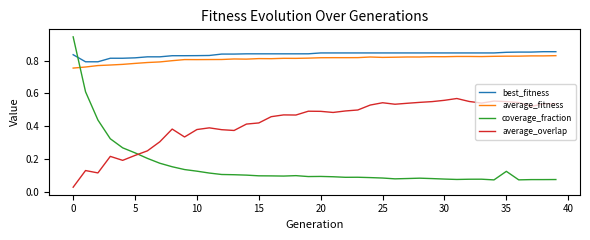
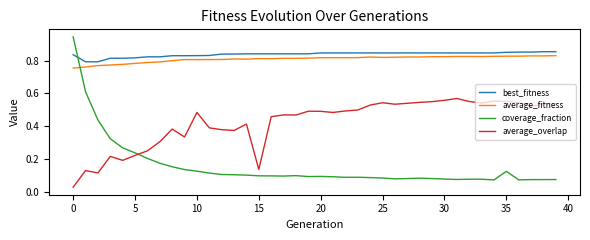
  {
    "best_fitness": {
      "0": 0.84,
      "5": 0.82,
      "10": 0.83,
      "15": 0.84,
      "20": 0.85,
      "25": 0.85,
      "30": 0.85,
      "35": 0.85
    },
    "average_fitness": {
      "0": 0.75,
      "5": 0.78,
      "10": 0.81,
      "15": 0.81,
      "20": 0.82,
      "25": 0.82,
      "30": 0.82,
      "35": 0.83
    },
    "coverage_fraction": {
      "0": 0.94,
      "10": 0.13,
      "15": 0.10,
      "20": 0.09,
      "25": 0.08,
      "30": 0.08,
      "35": 0.13
    },
    "average_overlap": {
      "0": 0.03,
-     "10": 0.38,
-     "15": 0.42,
+     "10": 0.48,
+     "15": 0.14,
      "20": 0.49,
      "25": 0.54,
      "30": 0.56
    }
  }
